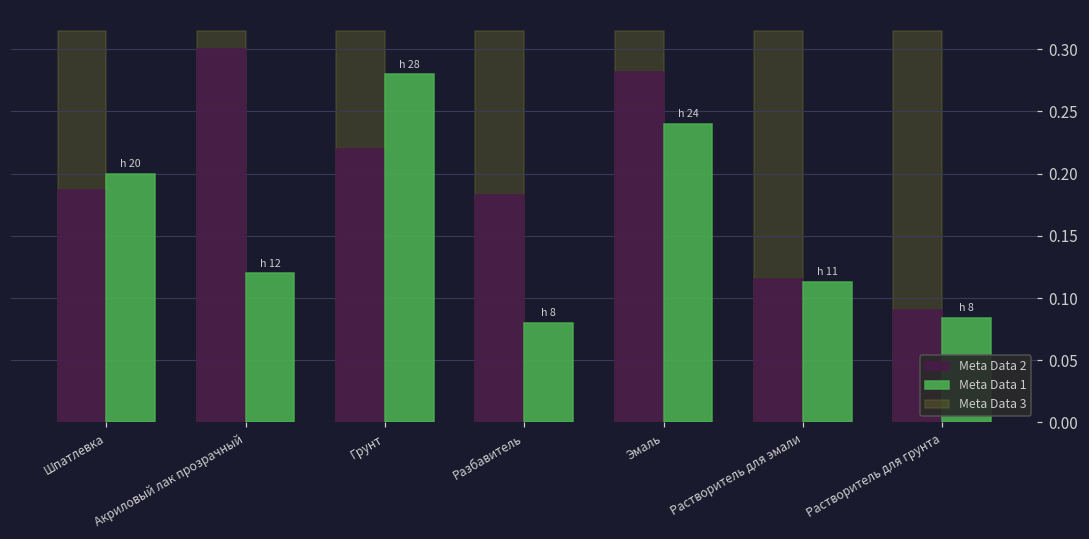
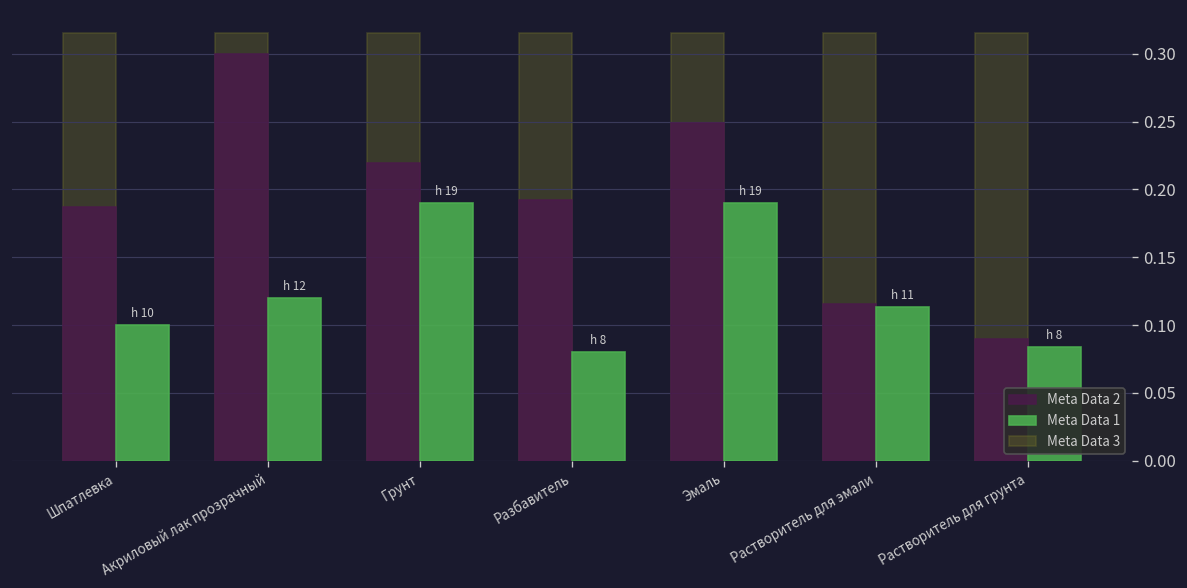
  {
    "Meta Data 2": {
-     "Разбавитель": 0.183,
-     "Эмаль": 0.282
+     "Разбавитель": 0.192,
+     "Эмаль": 0.249
    },
    "Meta Data 1": {
-     "Шпатлевка": 20,
-     "Грунт": 28,
-     "Эмаль": 24
+     "Шпатлевка": 10,
+     "Грунт": 19,
+     "Эмаль": 19
    },
    "Meta Data 3": {
      "Шпатлевка": 0.315,
      "Акриловый лак прозрачный": 0.315,
      "Грунт": 0.315,
      "Разбавитель": 0.315,
      "Эмаль": 0.315,
      "Растворитель для эмали": 0.315,
      "Растворитель для грунта": 0.315
    }
  }
